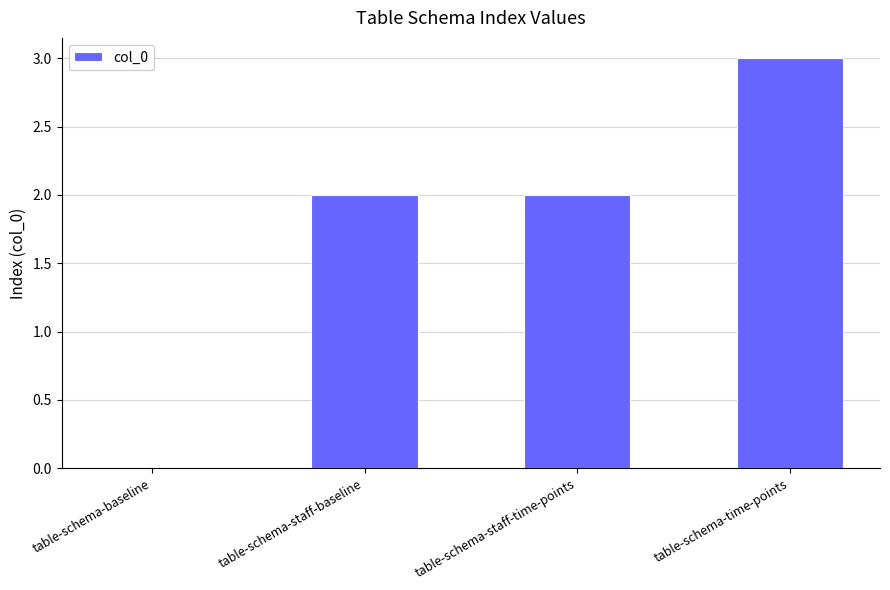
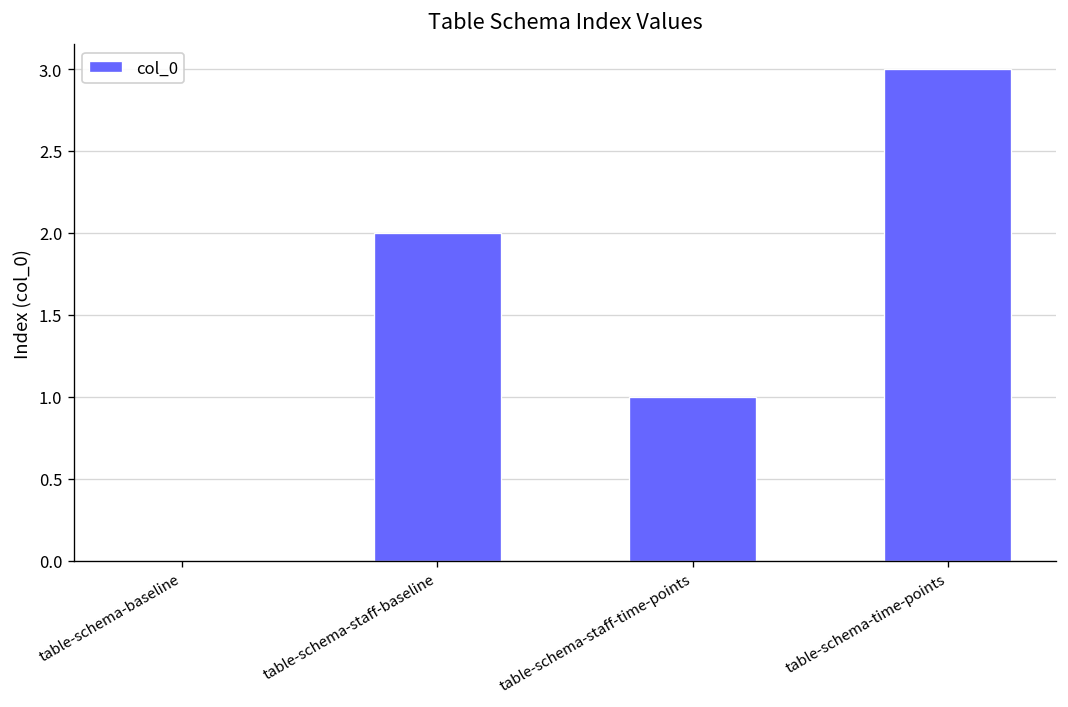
  {
    "table-schema-baseline": 0,
    "table-schema-staff-baseline": 2,
-   "table-schema-staff-time-points": 2,
+   "table-schema-staff-time-points": 1,
    "table-schema-time-points": 3
  }
